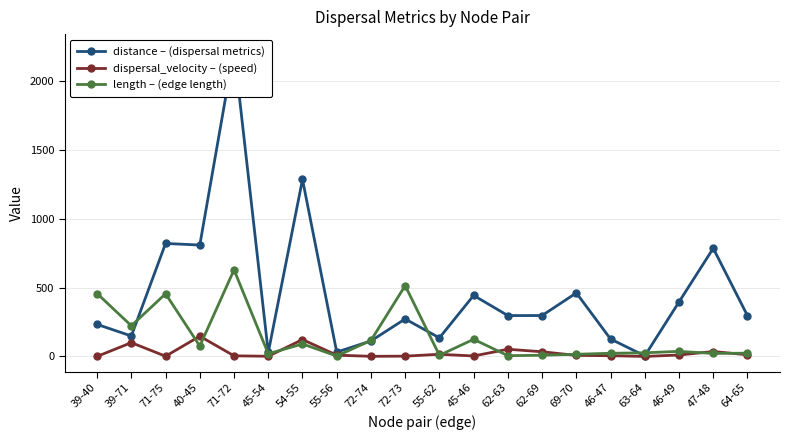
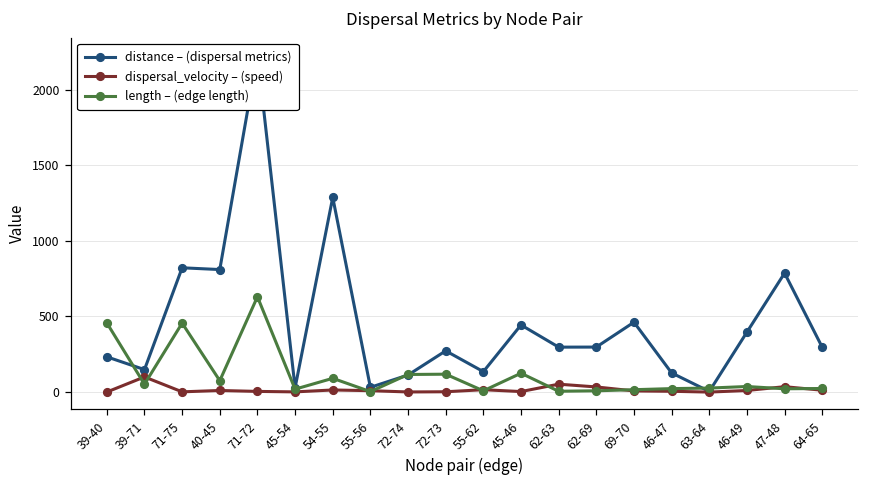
  {
    "distance – (dispersal metrics)": {
      "39-40": 230,
      "39-71": 150,
      "71-75": 820,
      "40-45": 810,
      "54-55": 1290,
      "55-56": 30,
      "72-73": 270,
      "55-62": 140,
      "45-46": 440,
      "62-63": 300,
      "62-69": 300,
      "69-70": 460,
      "46-47": 130,
      "46-49": 400,
      "47-48": 790,
      "64-65": 300
    },
    "dispersal_velocity – (speed)": {
      "39-40": 0,
      "39-71": 100,
      "71-75": 0,
-     "40-45": 150,
+     "40-45": 10,
      "71-72": 0,
-     "54-55": 120,
+     "54-55": 10,
      "72-74": 0,
      "72-73": 0,
      "45-46": 0,
      "62-63": 50,
      "62-69": 30,
      "46-49": 10
    },
    "length – (edge length)": {
      "39-40": 460,
-     "39-71": 220,
+     "39-71": 50,
      "71-75": 460,
      "40-45": 80,
      "71-72": 630,
      "54-55": 90,
-     "72-73": 520,
+     "72-73": 120,
      "45-46": 120,
      "62-63": 10,
      "62-69": 10,
      "63-64": 30,
      "46-49": 40
    }
  }
